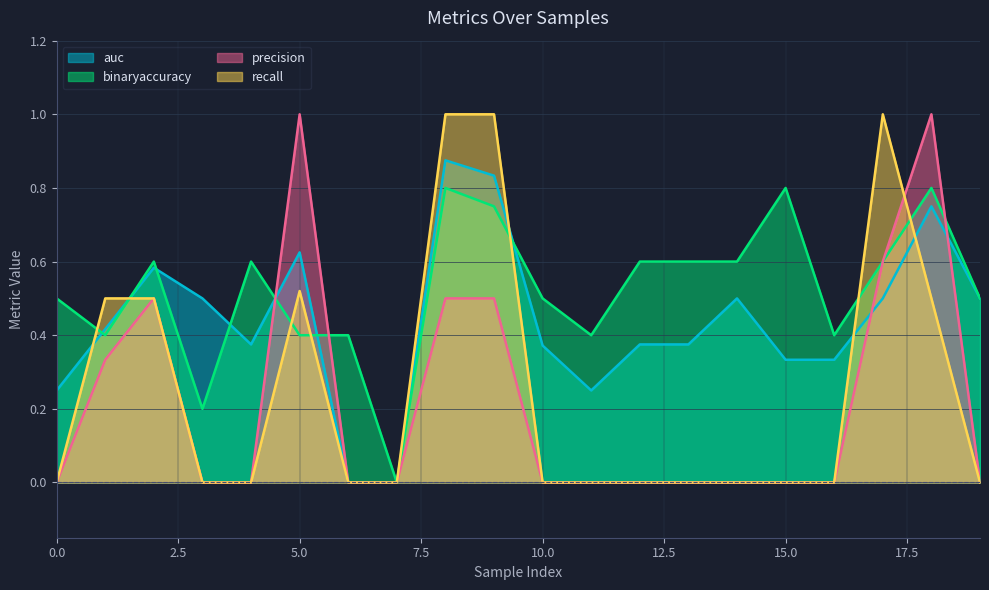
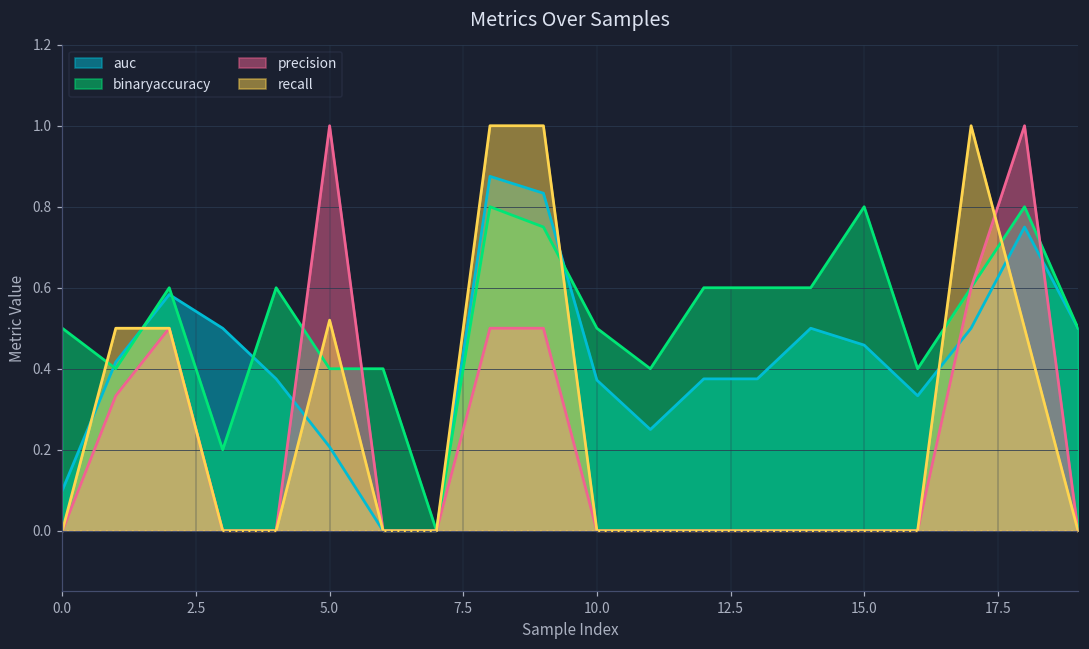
  {
    "auc": {
-     "0.0": 0.25,
-     "5.0": 0.63,
+     "0.0": 0.10,
+     "5.0": 0.21,
      "10.0": 0.37,
-     "15.0": 0.33
+     "15.0": 0.46
    },
    "binaryaccuracy": {
      "0.0": 0.50,
      "5.0": 0.40,
      "10.0": 0.50,
      "15.0": 0.80
    },
    "precision": {
      "5.0": 1.00
    },
    "recall": {
      "5.0": 0.52
    }
  }
